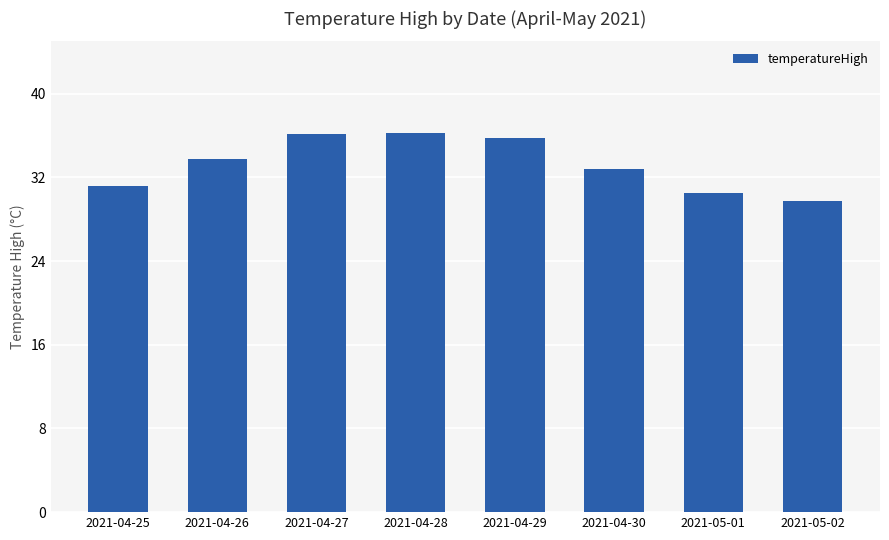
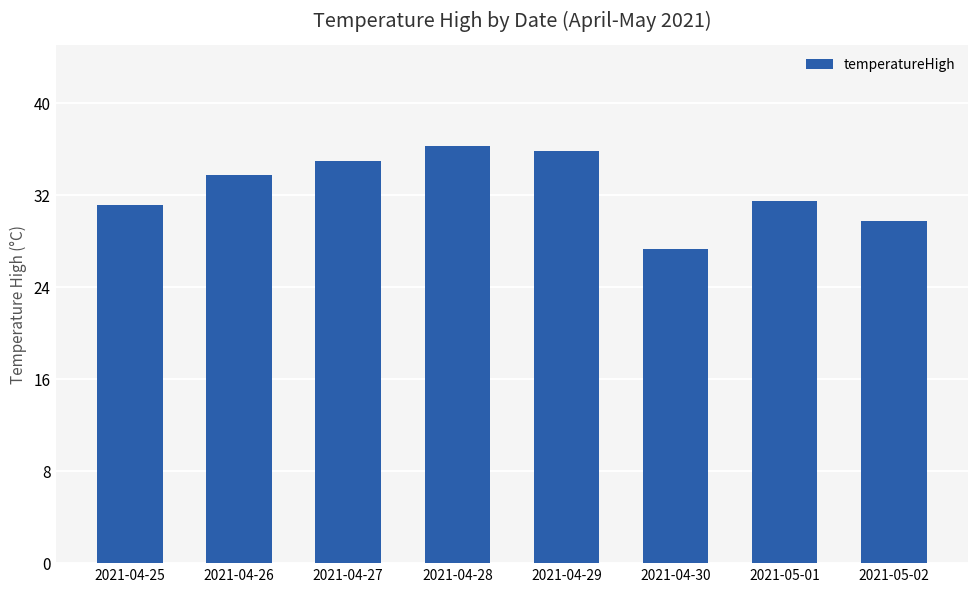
  {
    "2021-04-25": 31.1,
    "2021-04-26": 33.7,
-   "2021-04-27": 36.2,
+   "2021-04-27": 35.0,
    "2021-04-28": 36.3,
    "2021-04-29": 35.8,
-   "2021-04-30": 32.8,
-   "2021-05-01": 30.5,
+   "2021-04-30": 27.3,
+   "2021-05-01": 31.5,
    "2021-05-02": 29.8
  }
